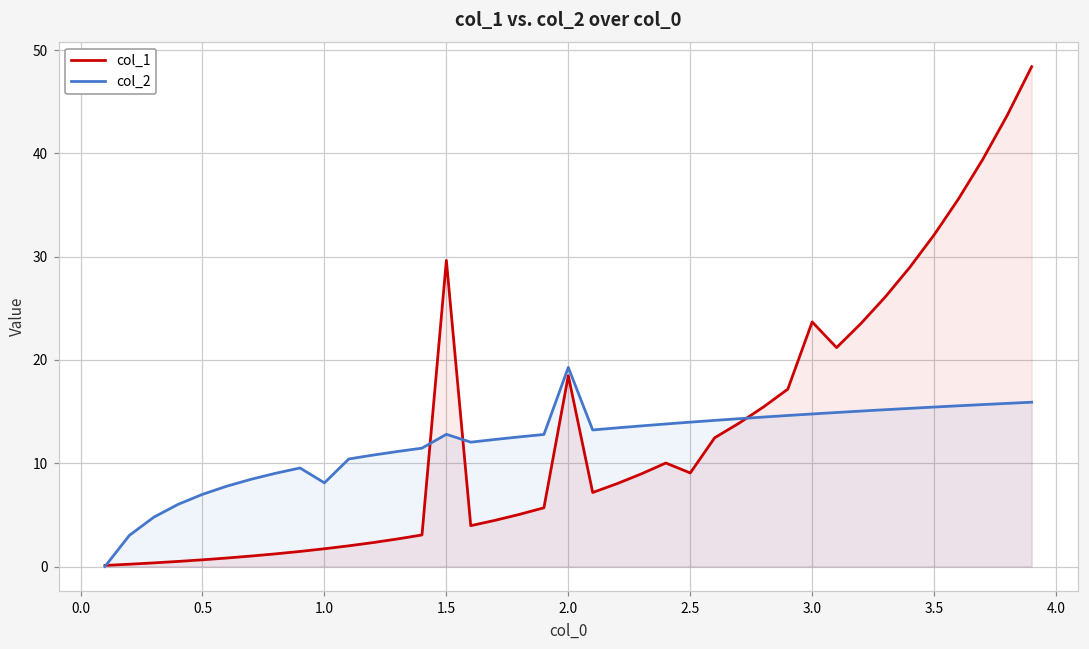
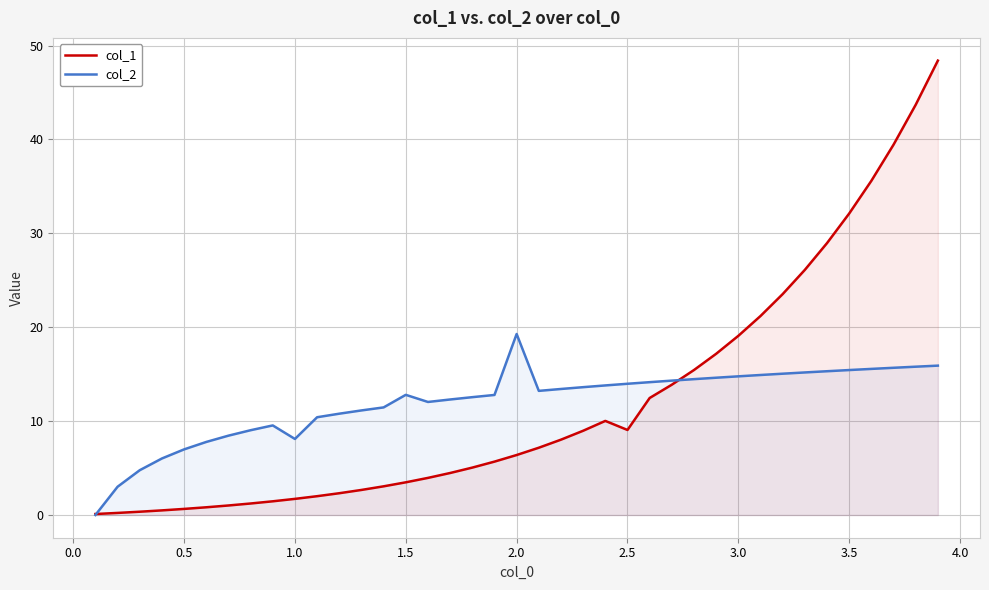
  {
    "col_1": {
      "0.5": 1,
      "1.0": 2,
-     "1.5": 30,
-     "2.0": 18,
+     "1.5": 3,
+     "2.0": 6,
      "2.5": 9,
-     "3.0": 24,
+     "3.0": 19,
      "3.5": 32
    },
    "col_2": {
      "0.5": 7,
      "1.0": 8,
      "1.5": 13,
      "2.0": 19,
      "2.5": 14,
      "3.0": 15,
      "3.5": 15
    }
  }
